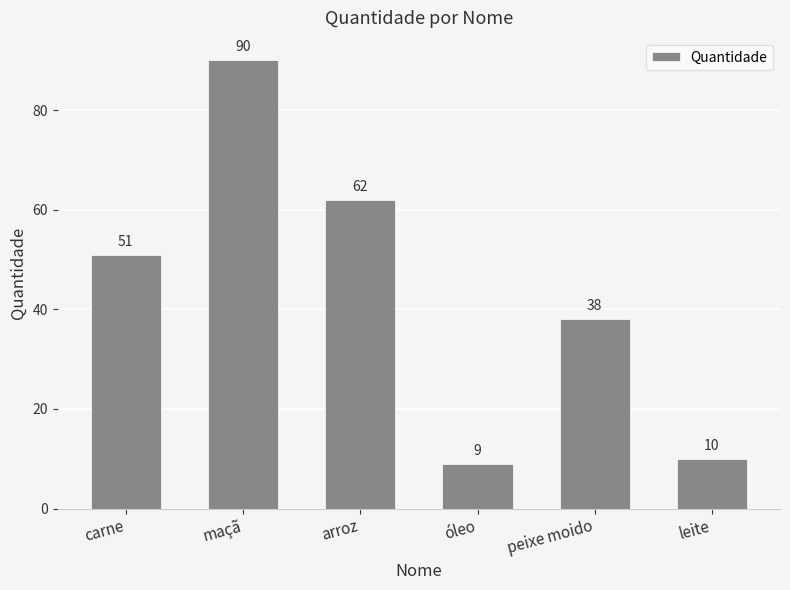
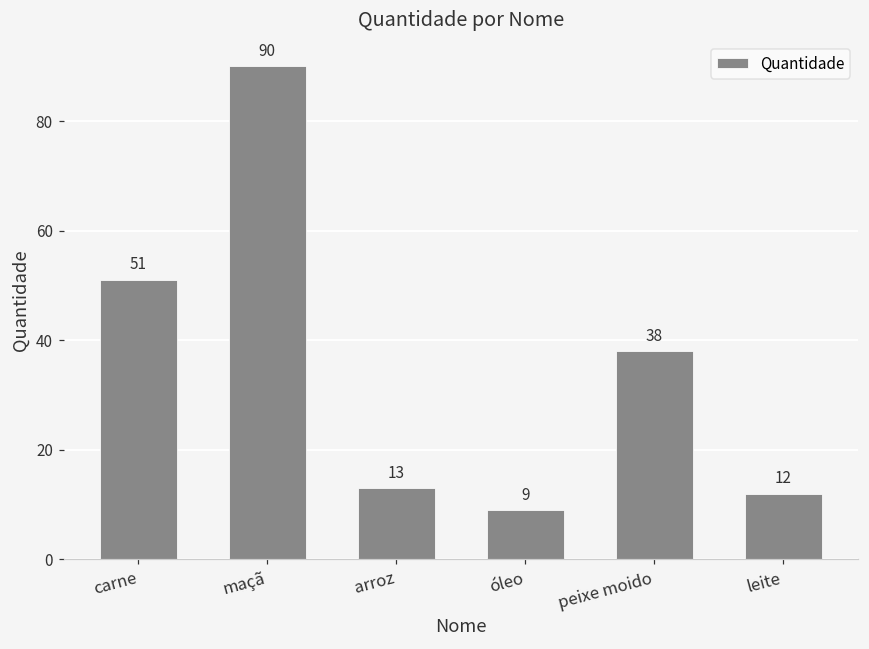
  {
    "carne": 51,
    "maçã": 90,
-   "arroz": 62,
+   "arroz": 13,
    "óleo": 9,
    "peixe moido": 38,
-   "leite": 10
+   "leite": 12
  }
